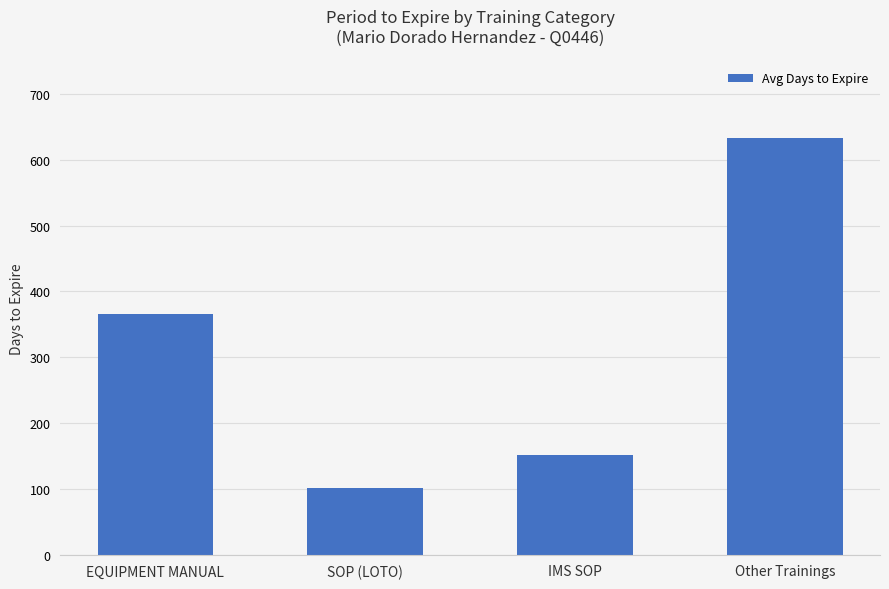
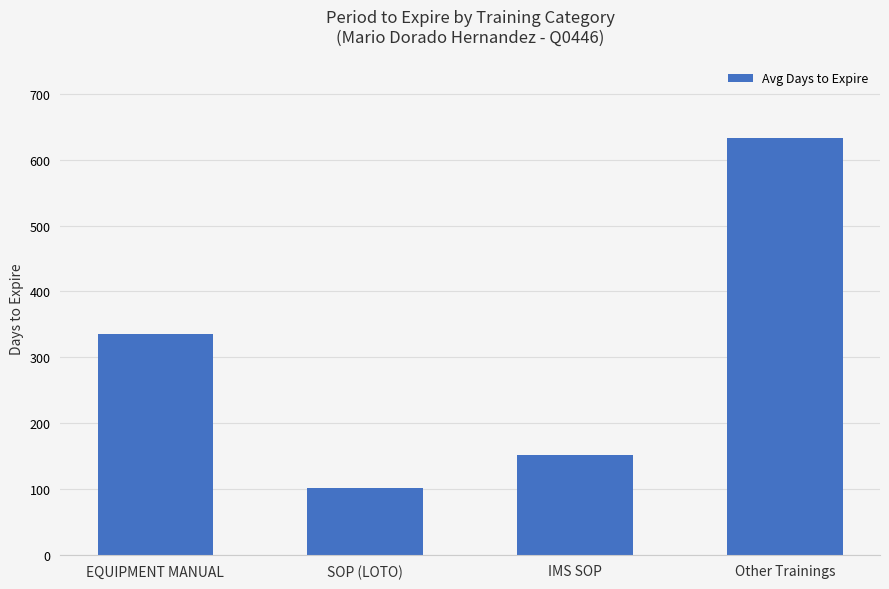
  {
-   "EQUIPMENT MANUAL": 370,
+   "EQUIPMENT MANUAL": 340,
    "SOP (LOTO)": 100,
    "IMS SOP": 150,
    "Other Trainings": 630
  }
